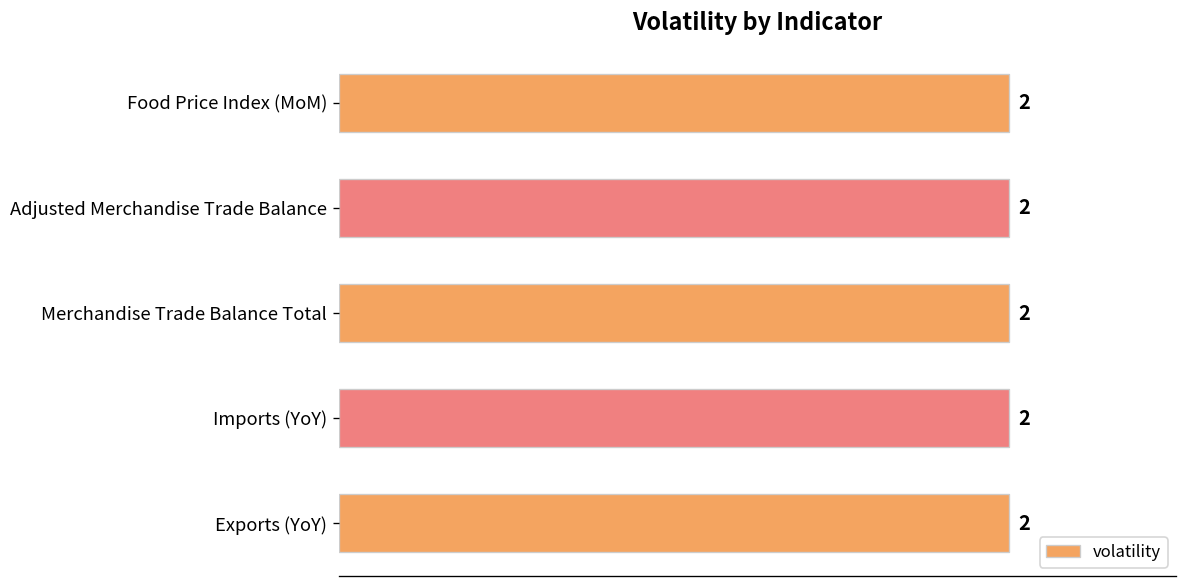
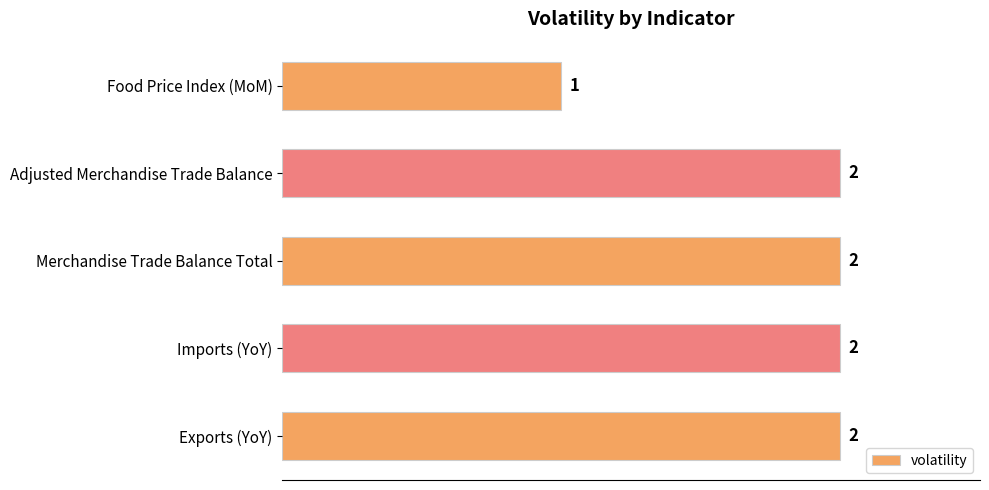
  {
-   "Food Price Index (MoM)": 2,
+   "Food Price Index (MoM)": 1,
    "Adjusted Merchandise Trade Balance": 2,
    "Merchandise Trade Balance Total": 2,
    "Imports (YoY)": 2,
    "Exports (YoY)": 2
  }
